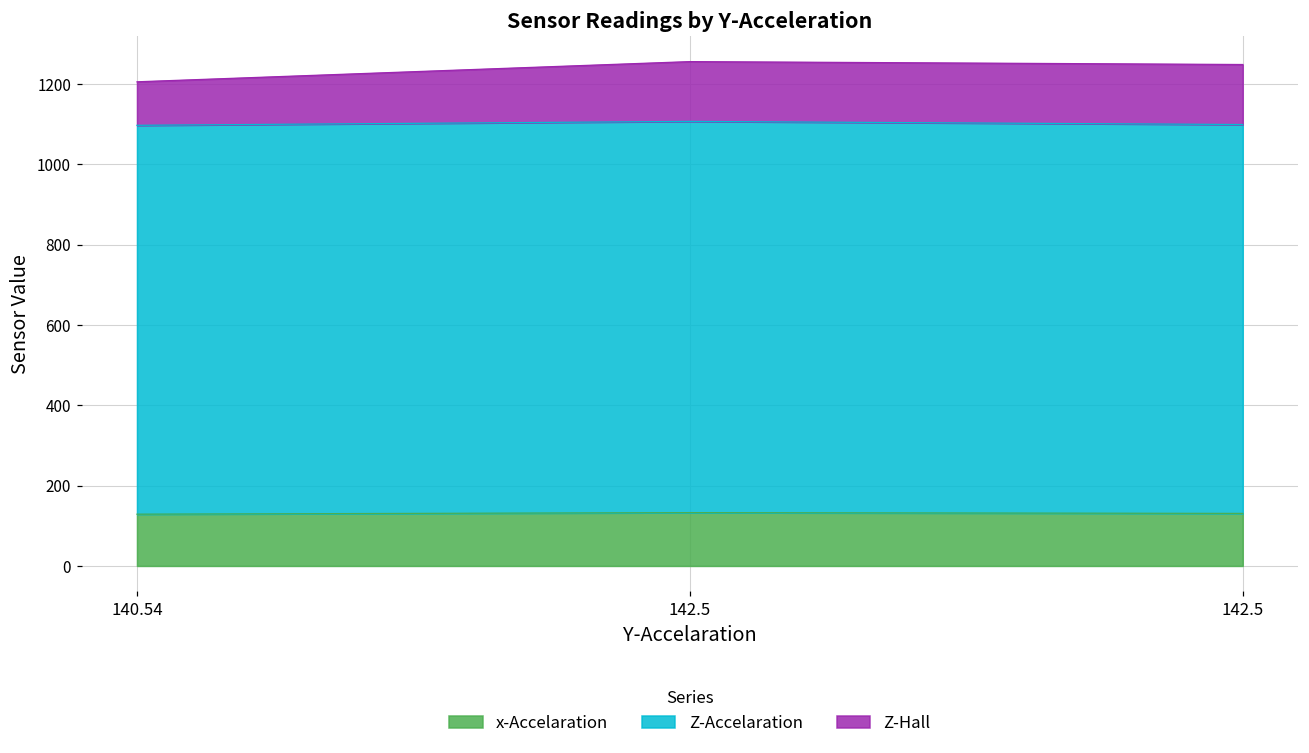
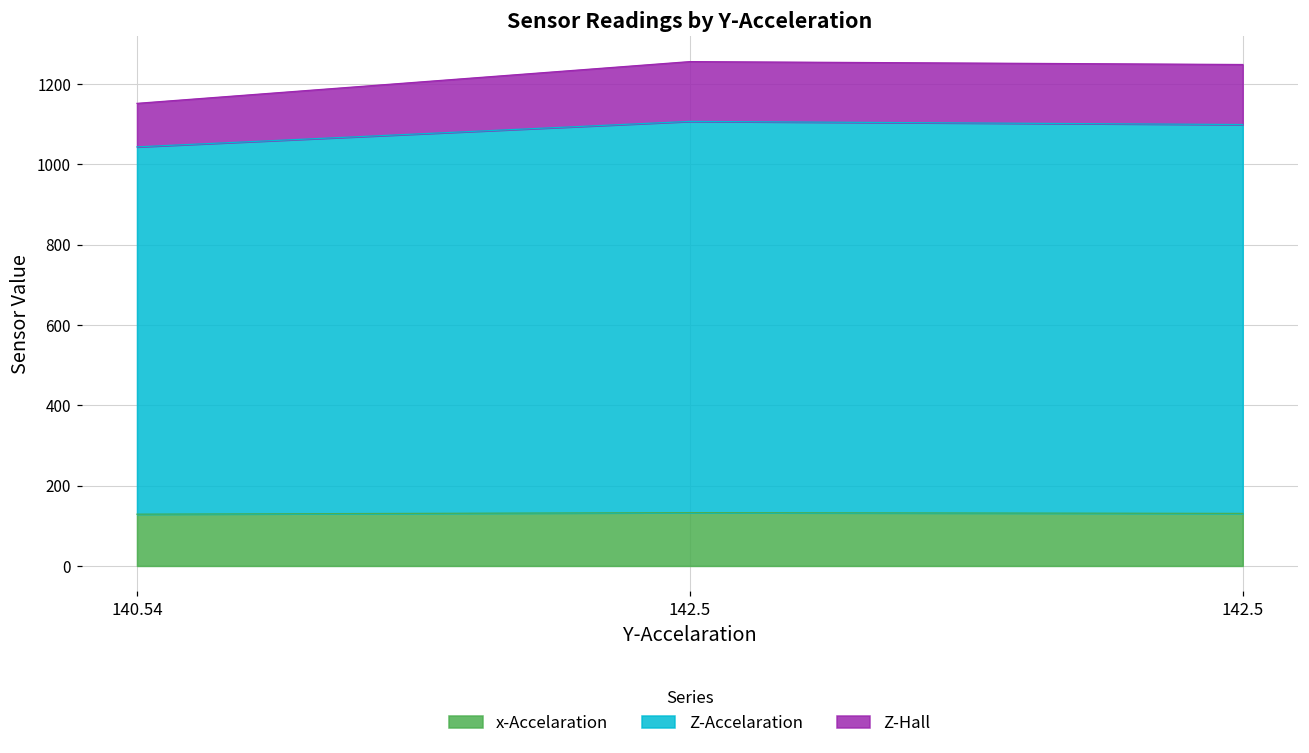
  {
    "x-Accelaration": {
      "140.54": 130
    },
    "Z-Accelaration": {
-     "140.54": 970
+     "140.54": 910
    },
    "Z-Hall": {
      "140.54": 110
    }
  }
